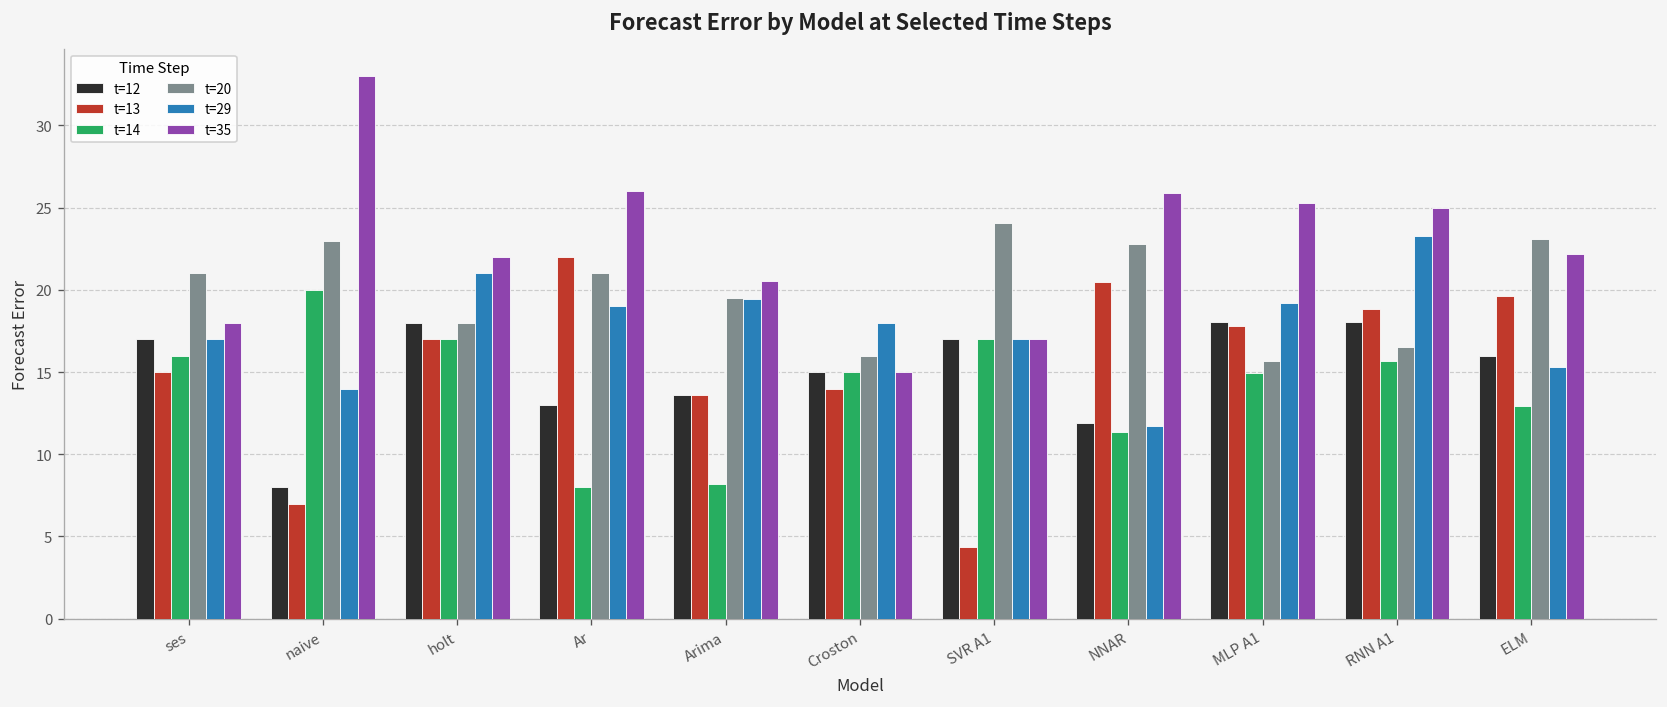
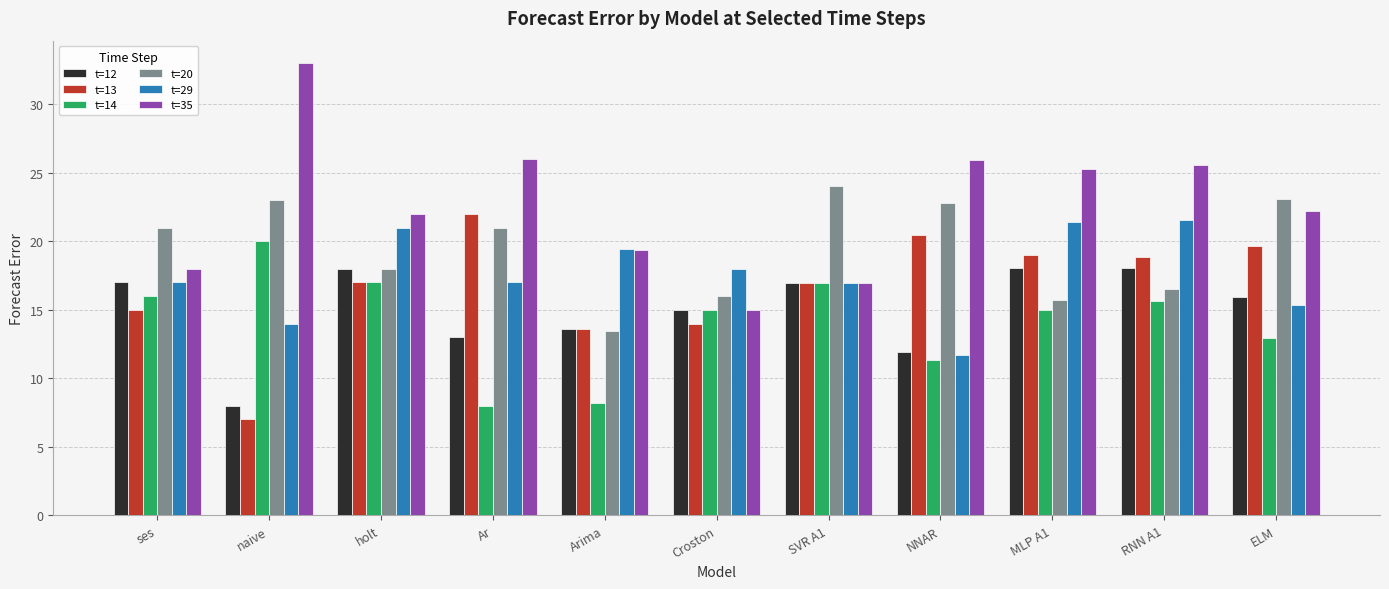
  {
    "t=12": {
      "ses": 17.0,
      "naive": 8.0,
      "holt": 18.0,
      "Ar": 13.0,
      "Arima": 13.6,
      "Croston": 15.0,
      "SVR A1": 17.0,
      "NNAR": 11.9,
      "MLP A1": 18.0,
      "RNN A1": 18.1,
      "ELM": 16.0
    },
    "t=13": {
      "ses": 15.0,
      "naive": 7.0,
      "holt": 17.0,
      "Ar": 22.0,
      "Arima": 13.6,
      "Croston": 14.0,
-     "SVR A1": 4.3,
+     "SVR A1": 17.0,
      "NNAR": 20.5,
-     "MLP A1": 17.8,
+     "MLP A1": 19.0,
      "RNN A1": 18.9,
      "ELM": 19.6
    },
    "t=14": {
      "ses": 16.0,
      "naive": 20.0,
      "holt": 17.0,
      "Ar": 8.0,
      "Arima": 8.2,
      "Croston": 15.0,
      "SVR A1": 17.0,
      "NNAR": 11.3,
      "MLP A1": 15.0,
      "RNN A1": 15.7,
      "ELM": 12.9
    },
    "t=20": {
      "ses": 21.0,
      "naive": 23.0,
      "holt": 18.0,
      "Ar": 21.0,
-     "Arima": 19.5,
+     "Arima": 13.4,
      "Croston": 16.0,
      "SVR A1": 24.1,
      "NNAR": 22.8,
      "MLP A1": 15.7,
      "RNN A1": 16.5,
      "ELM": 23.1
    },
    "t=29": {
      "ses": 17.0,
      "naive": 14.0,
      "holt": 21.0,
-     "Ar": 19,
+     "Ar": 17,
      "Arima": 19.4,
      "Croston": 18.0,
      "SVR A1": 17.0,
      "NNAR": 11.7,
-     "MLP A1": 19.2,
-     "RNN A1": 23.3,
+     "MLP A1": 21.4,
+     "RNN A1": 21.5,
      "ELM": 15.3
    },
    "t=35": {
      "ses": 18.0,
      "naive": 33.0,
      "holt": 22.0,
      "Ar": 26.0,
-     "Arima": 20.5,
+     "Arima": 19.4,
      "Croston": 15.0,
      "SVR A1": 17.0,
      "NNAR": 25.9,
      "MLP A1": 25.3,
-     "RNN A1": 25.0,
+     "RNN A1": 25.6,
      "ELM": 22.2
    }
  }
